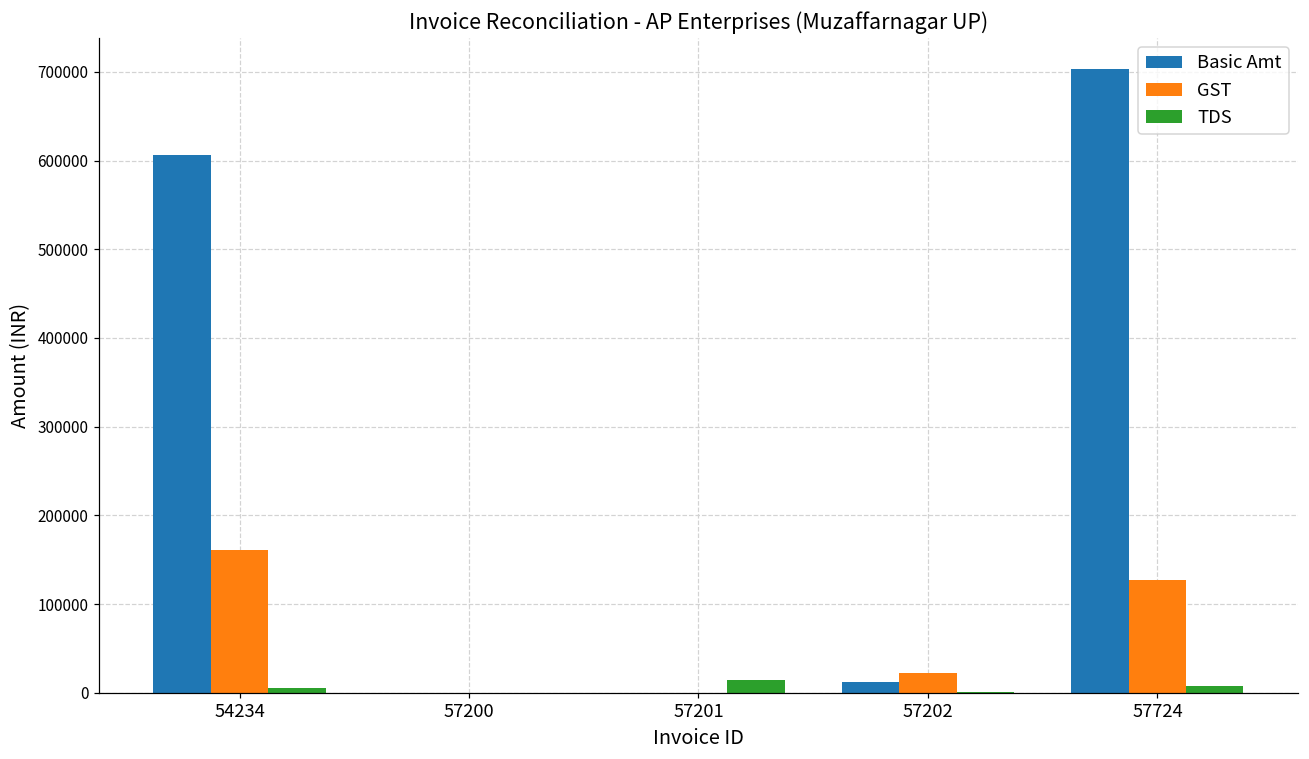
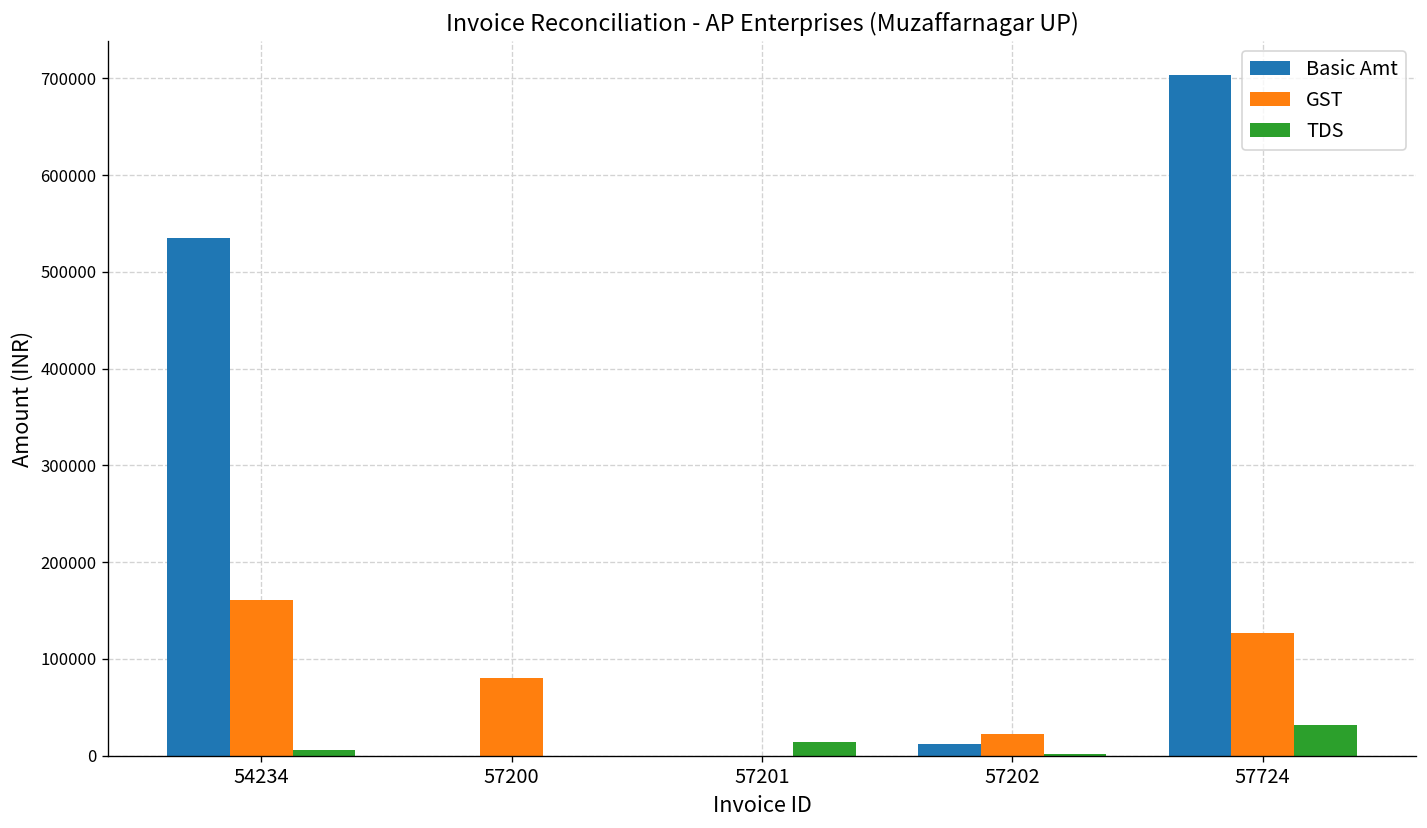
  {
    "Basic Amt": {
-     "54234": 610000,
+     "54234": 530000,
      "57200": 0,
      "57201": 0,
      "57202": 10000,
      "57724": 700000
    },
    "GST": {
      "54234": 160000,
-     "57200": 0,
+     "57200": 80000,
      "57201": 0,
      "57202": 20000,
      "57724": 130000
    },
    "TDS": {
      "54234": 10000,
      "57200": 0,
      "57201": 10000,
-     "57724": 10000
+     "57724": 30000
    }
  }
